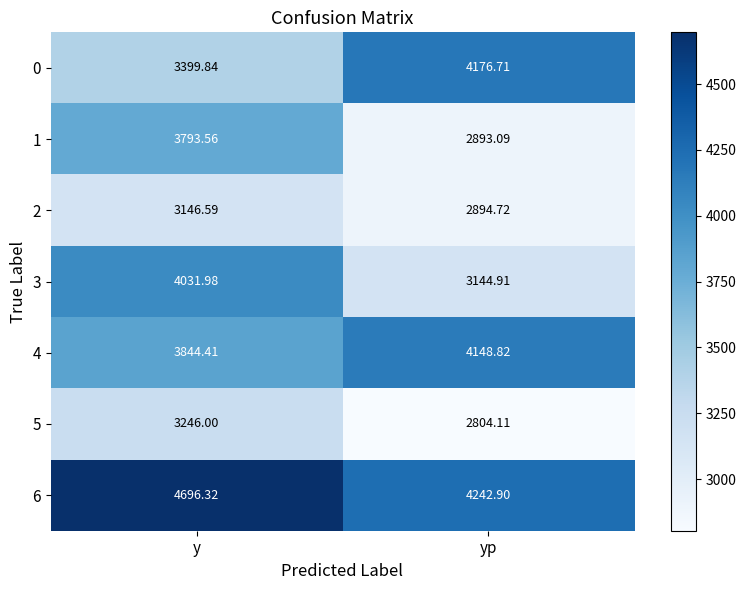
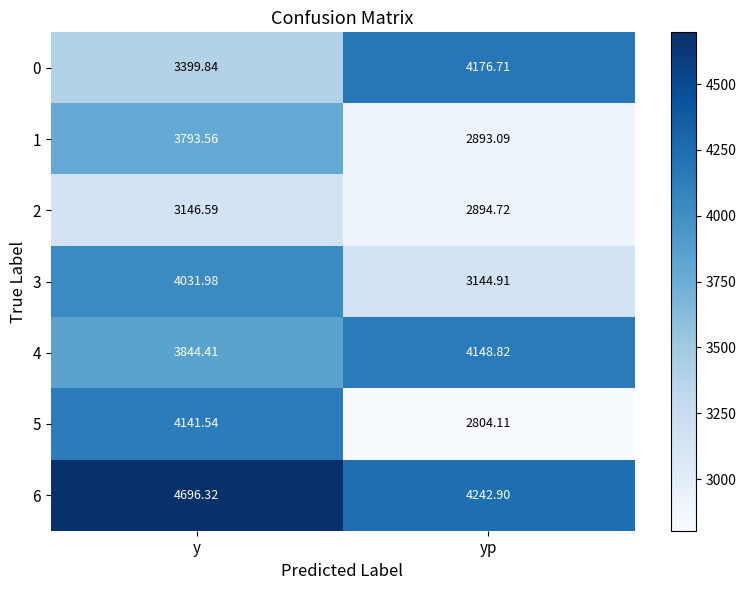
  {
    "0": {
      "y": 3399.84,
      "yp": 4176.71
    },
    "1": {
      "y": 3793.56,
      "yp": 2893.09
    },
    "2": {
      "y": 3146.59,
      "yp": 2894.72
    },
    "3": {
      "y": 4031.98,
      "yp": 3144.91
    },
    "4": {
      "y": 3844.41,
      "yp": 4148.82
    },
    "5": {
-     "y": 3246.00,
+     "y": 4141.54,
      "yp": 2804.11
    },
    "6": {
      "y": 4696.32,
      "yp": 4242.90
    }
  }
